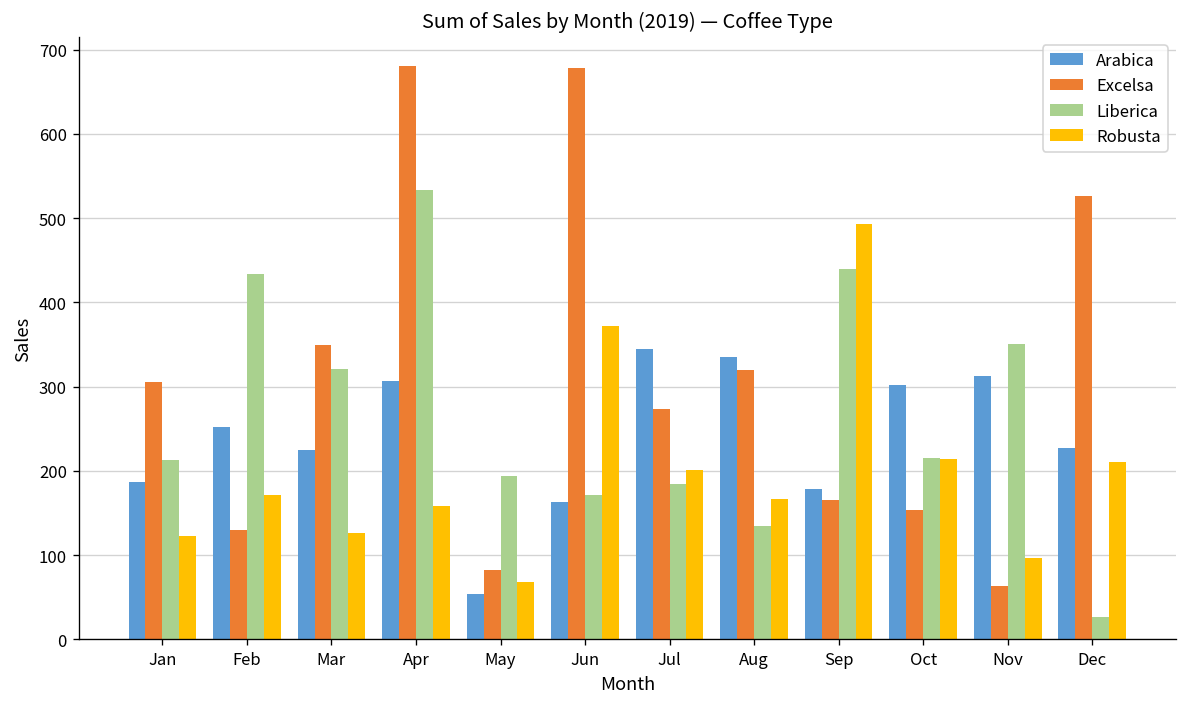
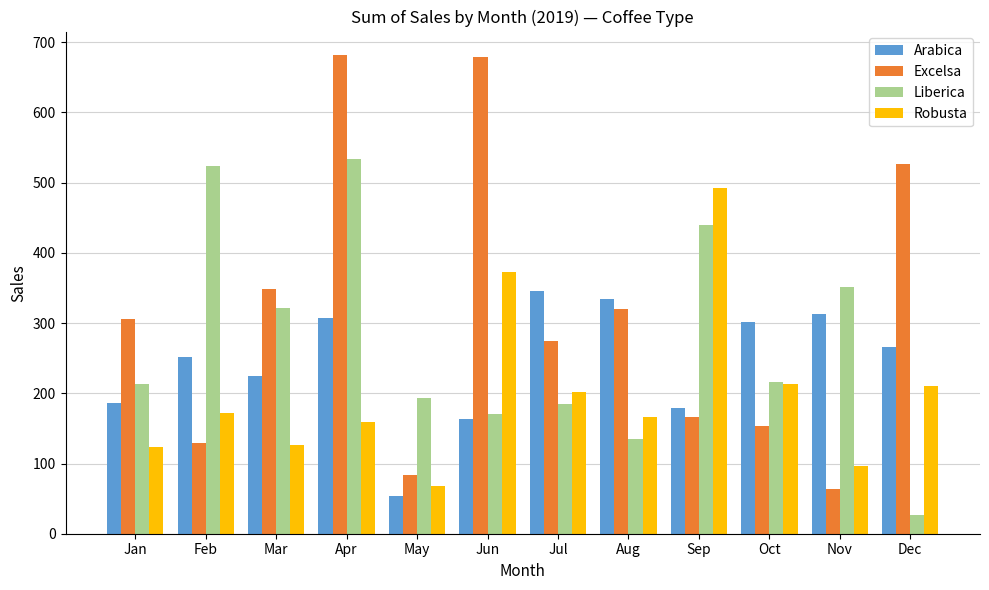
  {
    "Arabica": {
      "Jan": 190,
      "Feb": 250,
      "Mar": 220,
      "Apr": 310,
      "May": 50,
      "Jun": 160,
      "Jul": 350,
      "Aug": 330,
      "Sep": 180,
      "Oct": 300,
      "Nov": 310,
-     "Dec": 230
+     "Dec": 270
    },
    "Excelsa": {
      "Jan": 310,
      "Feb": 130,
      "Mar": 350,
      "Apr": 680,
      "May": 80,
      "Jun": 680,
      "Jul": 270,
      "Aug": 320,
      "Sep": 170,
      "Oct": 150,
      "Nov": 60,
      "Dec": 530
    },
    "Liberica": {
      "Jan": 210,
-     "Feb": 430,
+     "Feb": 520,
      "Mar": 320,
      "Apr": 530,
      "May": 190,
      "Jun": 170,
      "Jul": 180,
      "Aug": 130,
      "Sep": 440,
      "Oct": 220,
      "Nov": 350,
      "Dec": 30
    },
    "Robusta": {
      "Jan": 120,
      "Feb": 170,
      "Mar": 130,
      "Apr": 160,
      "May": 70,
      "Jun": 370,
      "Jul": 200,
      "Aug": 170,
      "Sep": 490,
      "Oct": 210,
      "Nov": 100,
      "Dec": 210
    }
  }
